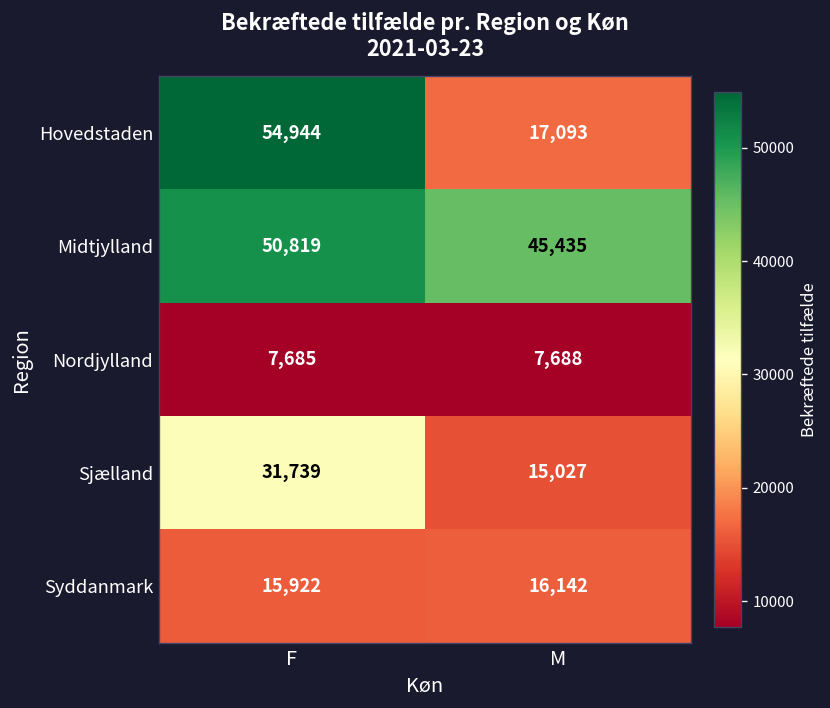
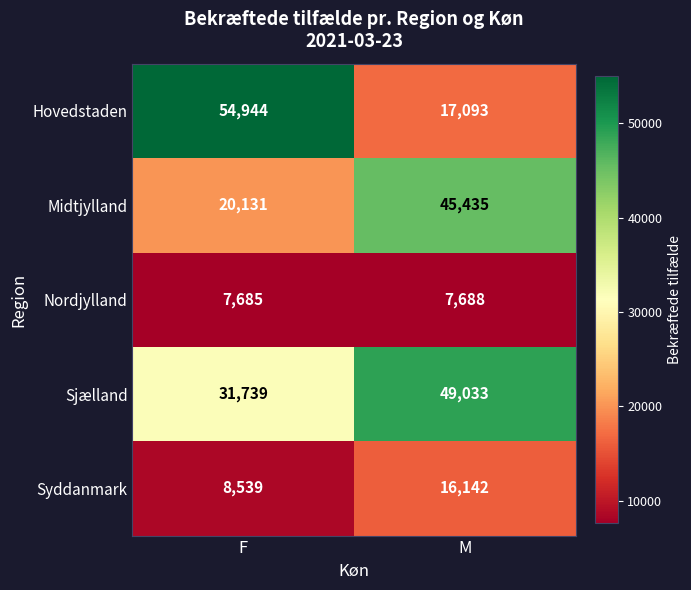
  {
    "Hovedstaden": {
      "F": "54,944",
      "M": "17,093"
    },
    "Midtjylland": {
-     "F": "50,819",
+     "F": "20,131",
      "M": "45,435"
    },
    "Nordjylland": {
      "F": "7,685",
      "M": "7,688"
    },
    "Sjælland": {
      "F": "31,739",
-     "M": "15,027"
+     "M": "49,033"
    },
    "Syddanmark": {
-     "F": "15,922",
+     "F": "8,539",
      "M": "16,142"
    }
  }
